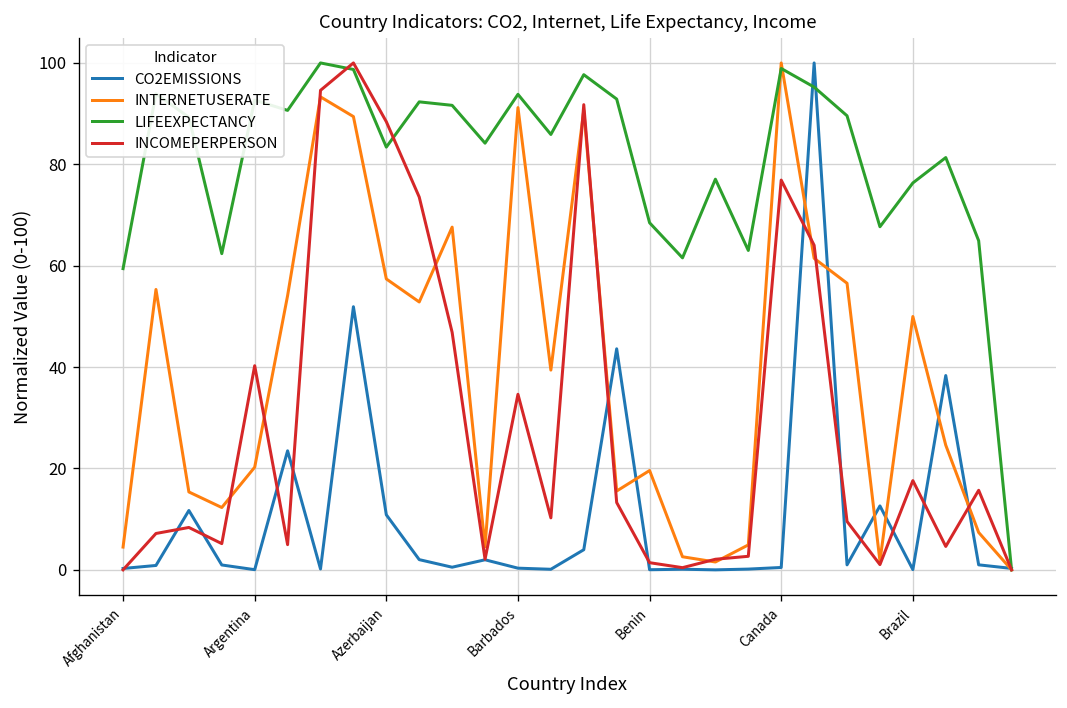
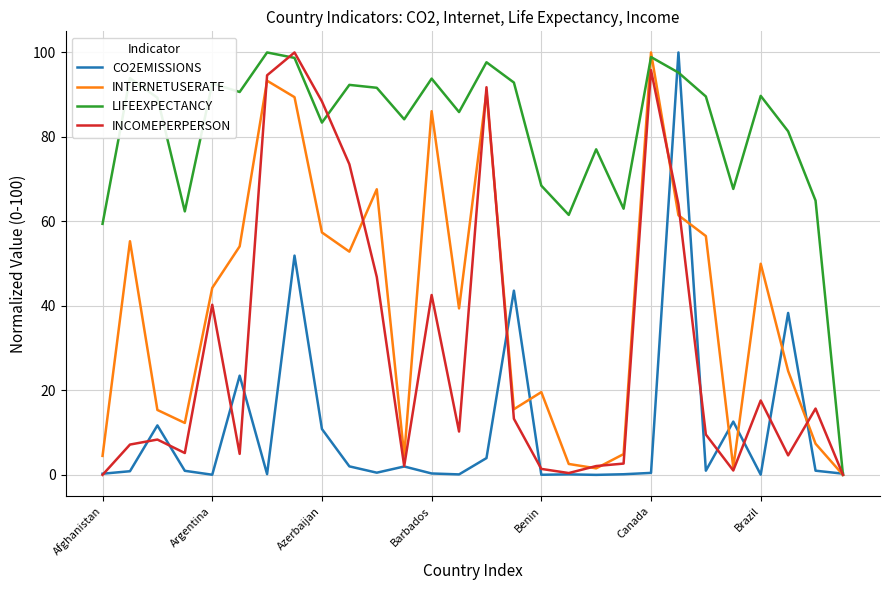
  {
    "CO2EMISSIONS": {
      "Argentina": 0,
      "Azerbaijan": 11,
      "Barbados": 0,
      "Benin": 0,
      "Canada": 0,
      "Brazil": 0
    },
    "INTERNETUSERATE": {
      "Afghanistan": 4,
-     "Argentina": 20,
+     "Argentina": 44,
      "Azerbaijan": 57,
-     "Barbados": 91,
+     "Barbados": 86,
      "Benin": 20,
      "Canada": 100,
      "Brazil": 50
    },
    "LIFEEXPECTANCY": {
      "Afghanistan": 59,
      "Azerbaijan": 83,
      "Barbados": 94,
      "Benin": 68,
      "Canada": 99,
-     "Brazil": 76
+     "Brazil": 90
    },
    "INCOMEPERPERSON": {
      "Argentina": 40,
      "Azerbaijan": 88,
-     "Barbados": 35,
+     "Barbados": 43,
      "Benin": 1,
-     "Canada": 77,
+     "Canada": 96,
      "Brazil": 18
    }
  }
